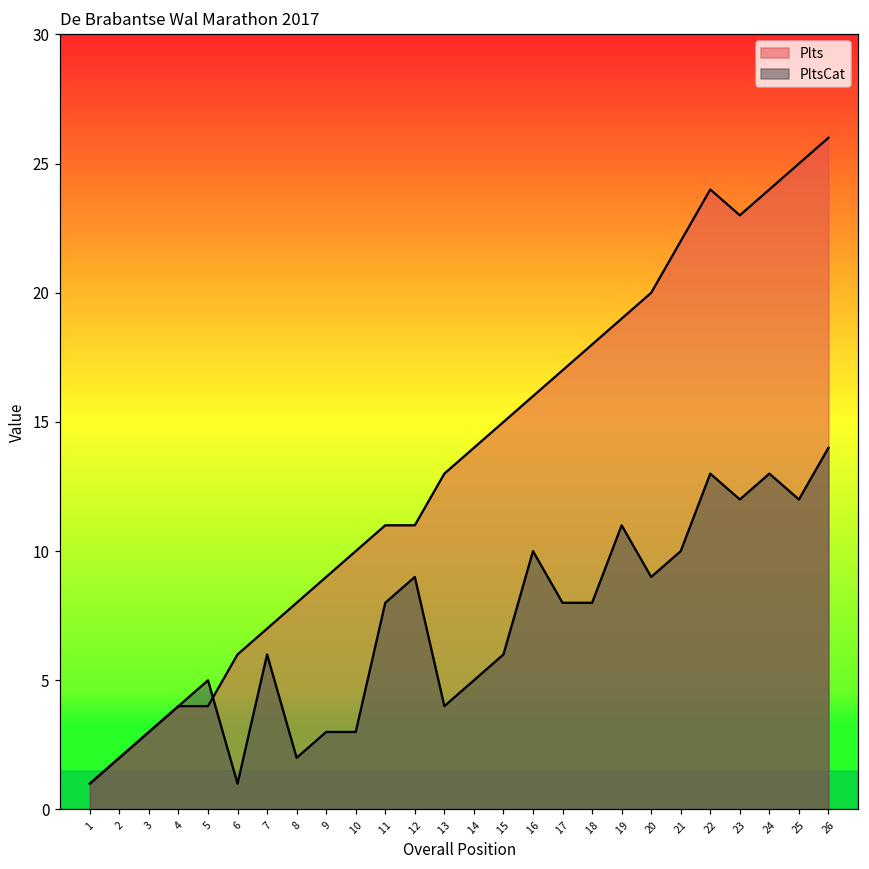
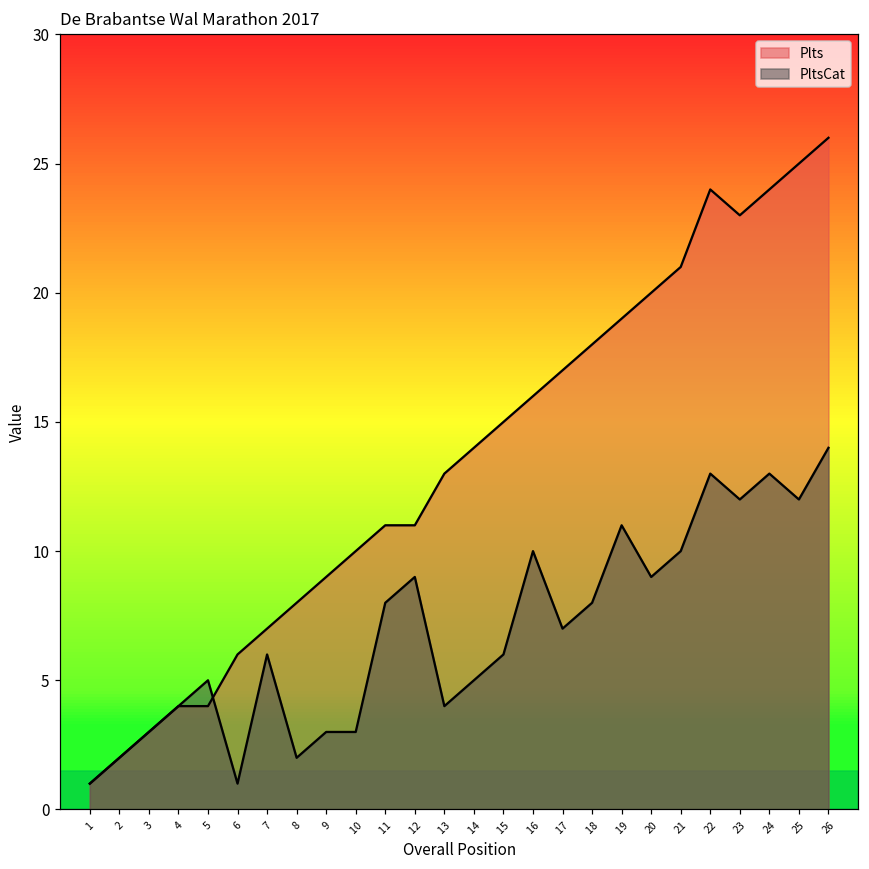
  {
    "Plts": {
      "5": 4,
      "6": 6,
      "7": 7,
      "8": 8,
      "9": 9,
      "10": 10,
      "11": 11,
      "12": 11,
      "13": 13,
      "14": 14,
      "15": 15,
      "16": 16,
      "17": 17,
      "18": 18,
      "19": 19,
      "20": 20,
-     "21": 22,
+     "21": 21,
      "22": 24,
      "23": 23,
      "24": 24,
      "25": 25,
      "26": 26
    },
    "PltsCat": {
      "5": 5,
      "7": 6,
      "8": 2,
      "9": 3,
      "10": 3,
      "11": 8,
      "12": 9,
      "13": 4,
      "14": 5,
      "15": 6,
      "16": 10,
-     "17": 8,
+     "17": 7,
      "18": 8,
      "19": 11,
      "20": 9,
      "21": 10,
      "22": 13,
      "23": 12,
      "24": 13,
      "25": 12,
      "26": 14
    }
  }
